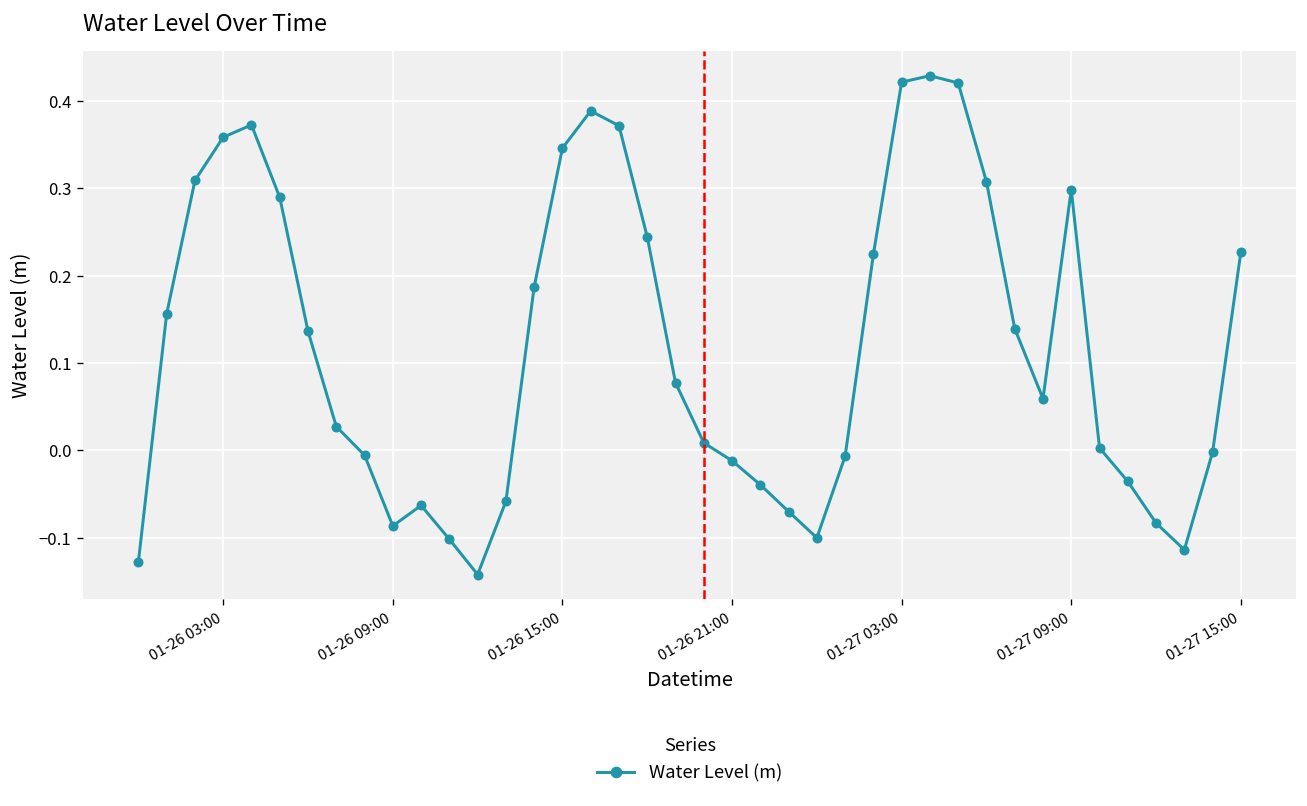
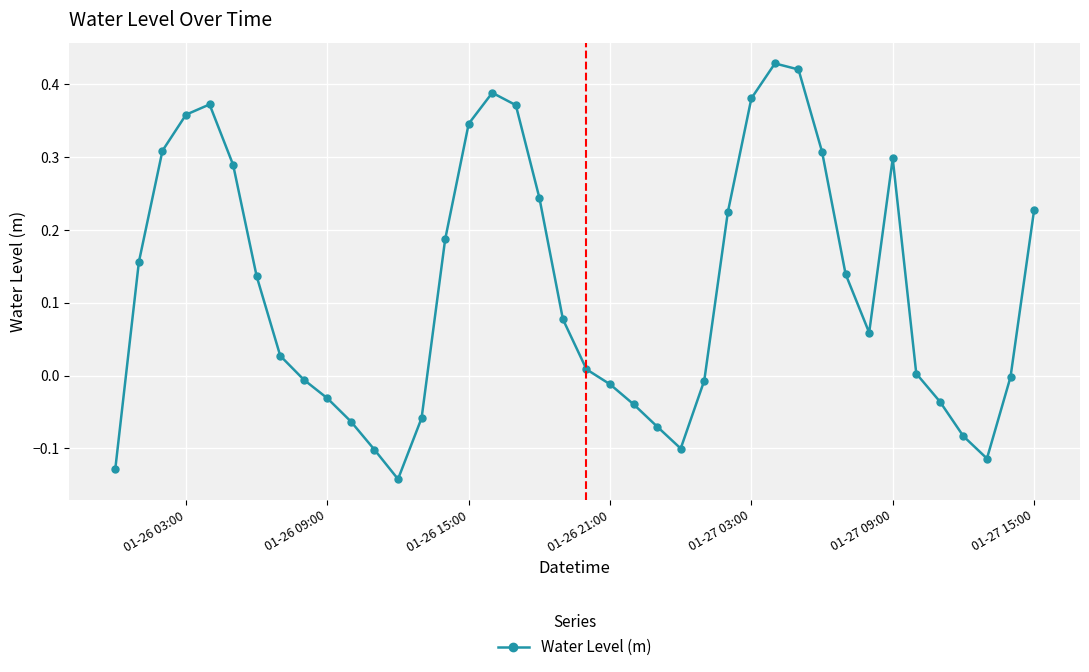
  {
    "01-26 03:00": 0.36,
-   "01-26 09:00": -0.09,
+   "01-26 09:00": -0.03,
    "01-26 15:00": 0.35,
    "01-26 21:00": -0.01,
-   "01-27 03:00": 0.42,
+   "01-27 03:00": 0.38,
    "01-27 09:00": 0.30,
    "01-27 15:00": 0.23
  }
